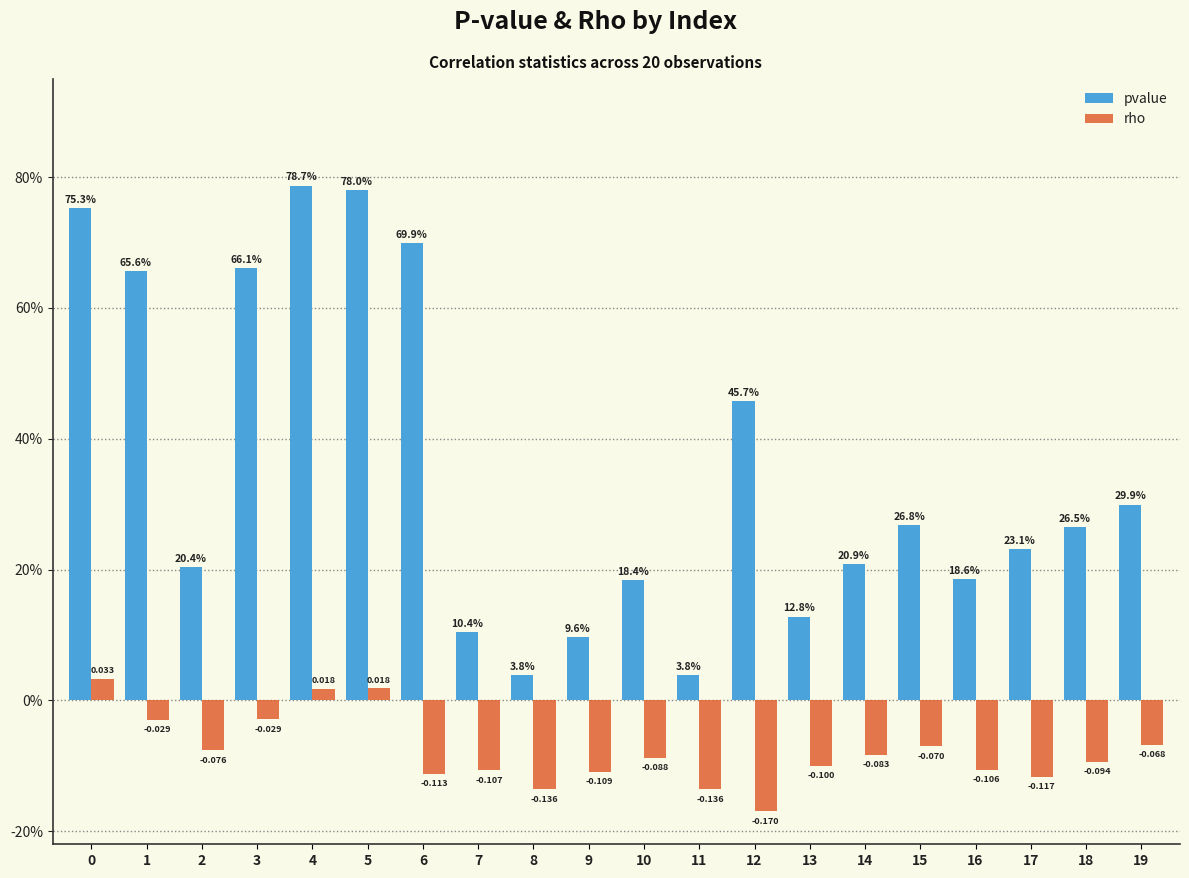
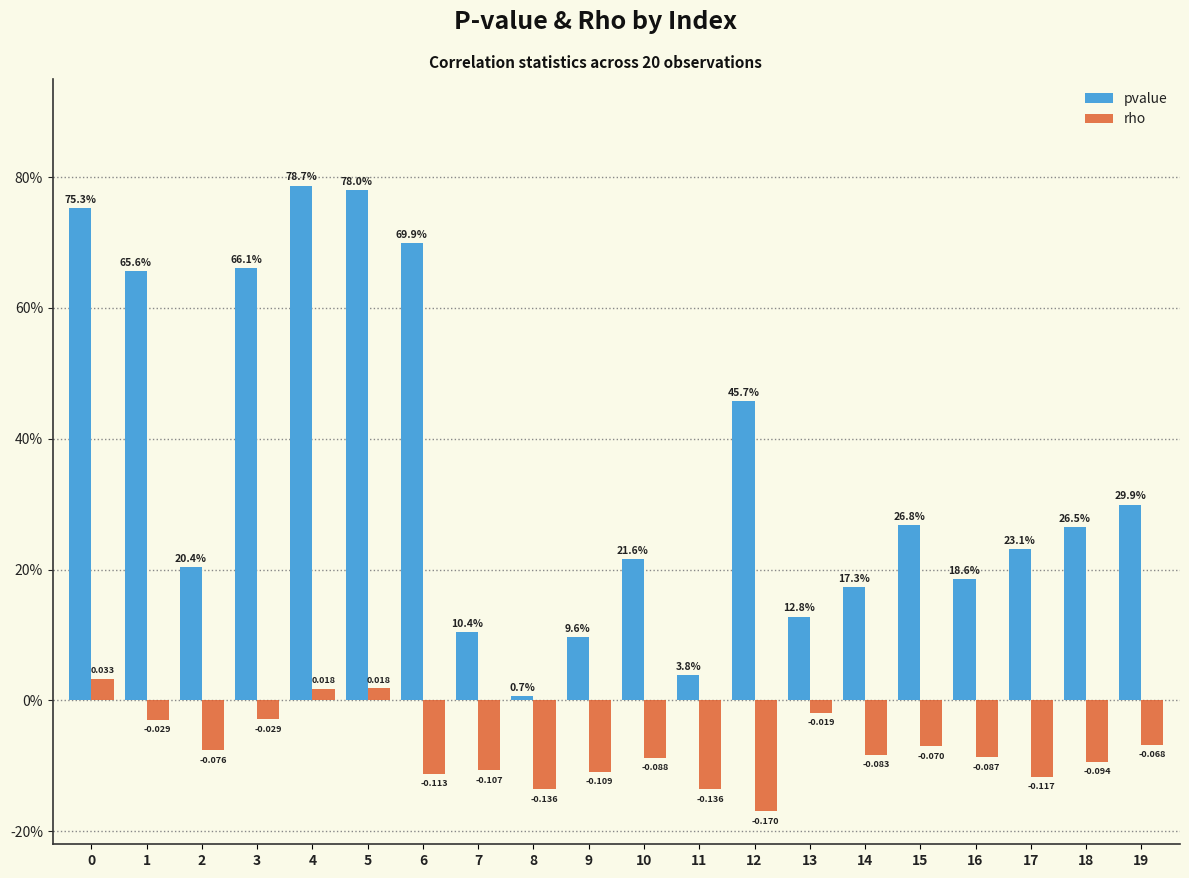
  {
    "pvalue": {
      "0": "75.3%",
      "1": "65.6%",
      "2": "20.4%",
      "3": "66.1%",
      "4": "78.7%",
      "5": "78.0%",
      "6": "69.9%",
      "7": "10.4%",
-     "8": "3.8%",
+     "8": "0.7%",
      "9": "9.6%",
-     "10": "18.4%",
+     "10": "21.6%",
      "11": "3.8%",
      "12": "45.7%",
      "13": "12.8%",
-     "14": "20.9%",
+     "14": "17.3%",
      "15": "26.8%",
      "16": "18.6%",
      "17": "23.1%",
      "18": "26.5%",
      "19": "29.9%"
    },
    "rho": {
      "0": "0.033",
      "1": "-0.029",
      "2": "-0.076",
      "3": "-0.029",
      "4": "0.018",
      "5": "0.018",
      "6": "-0.113",
      "7": "-0.107",
      "8": "-0.136",
      "9": "-0.109",
      "10": "-0.088",
      "11": "-0.136",
      "12": "-0.170",
-     "13": "-0.100",
+     "13": "-0.019",
      "14": "-0.083",
      "15": "-0.070",
-     "16": "-0.106",
+     "16": "-0.087",
      "17": "-0.117",
      "18": "-0.094",
      "19": "-0.068"
    }
  }
